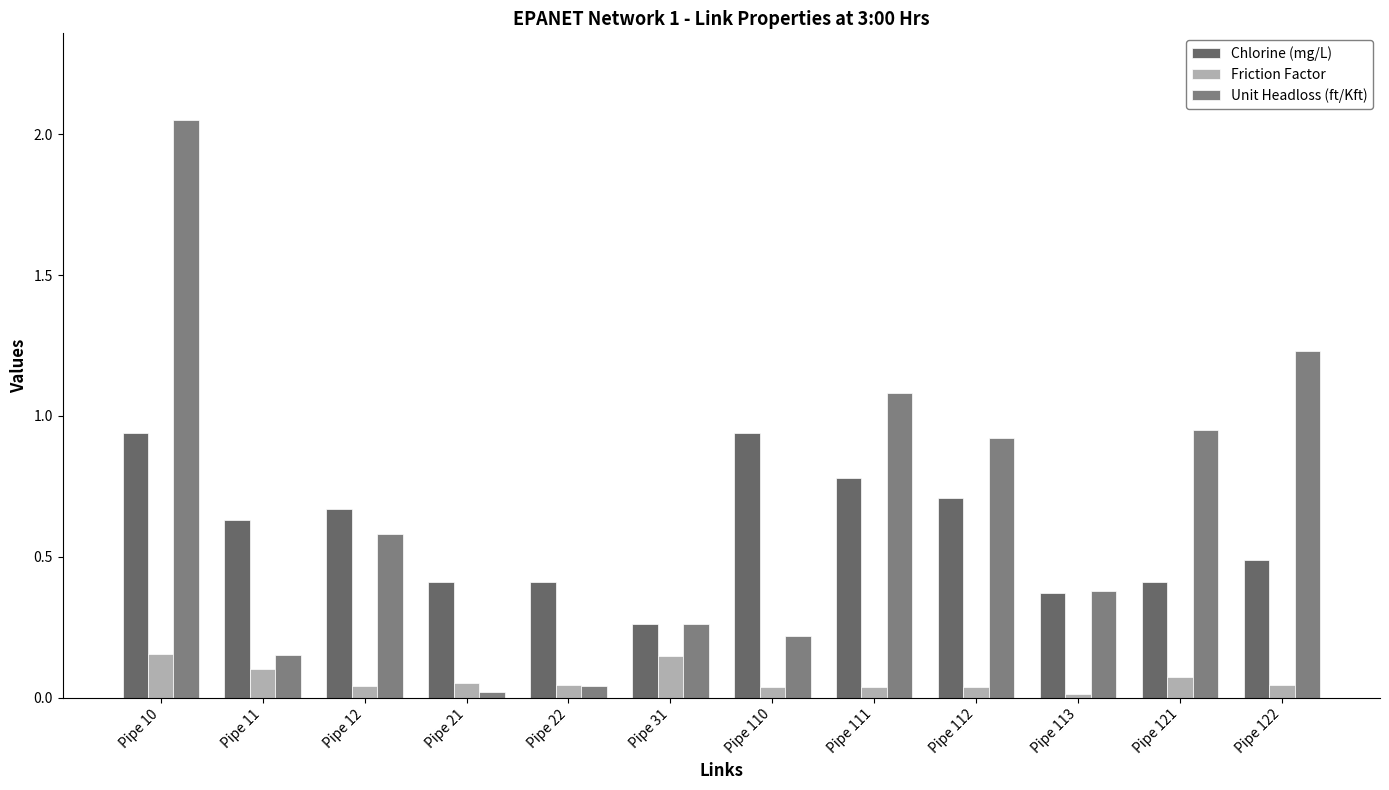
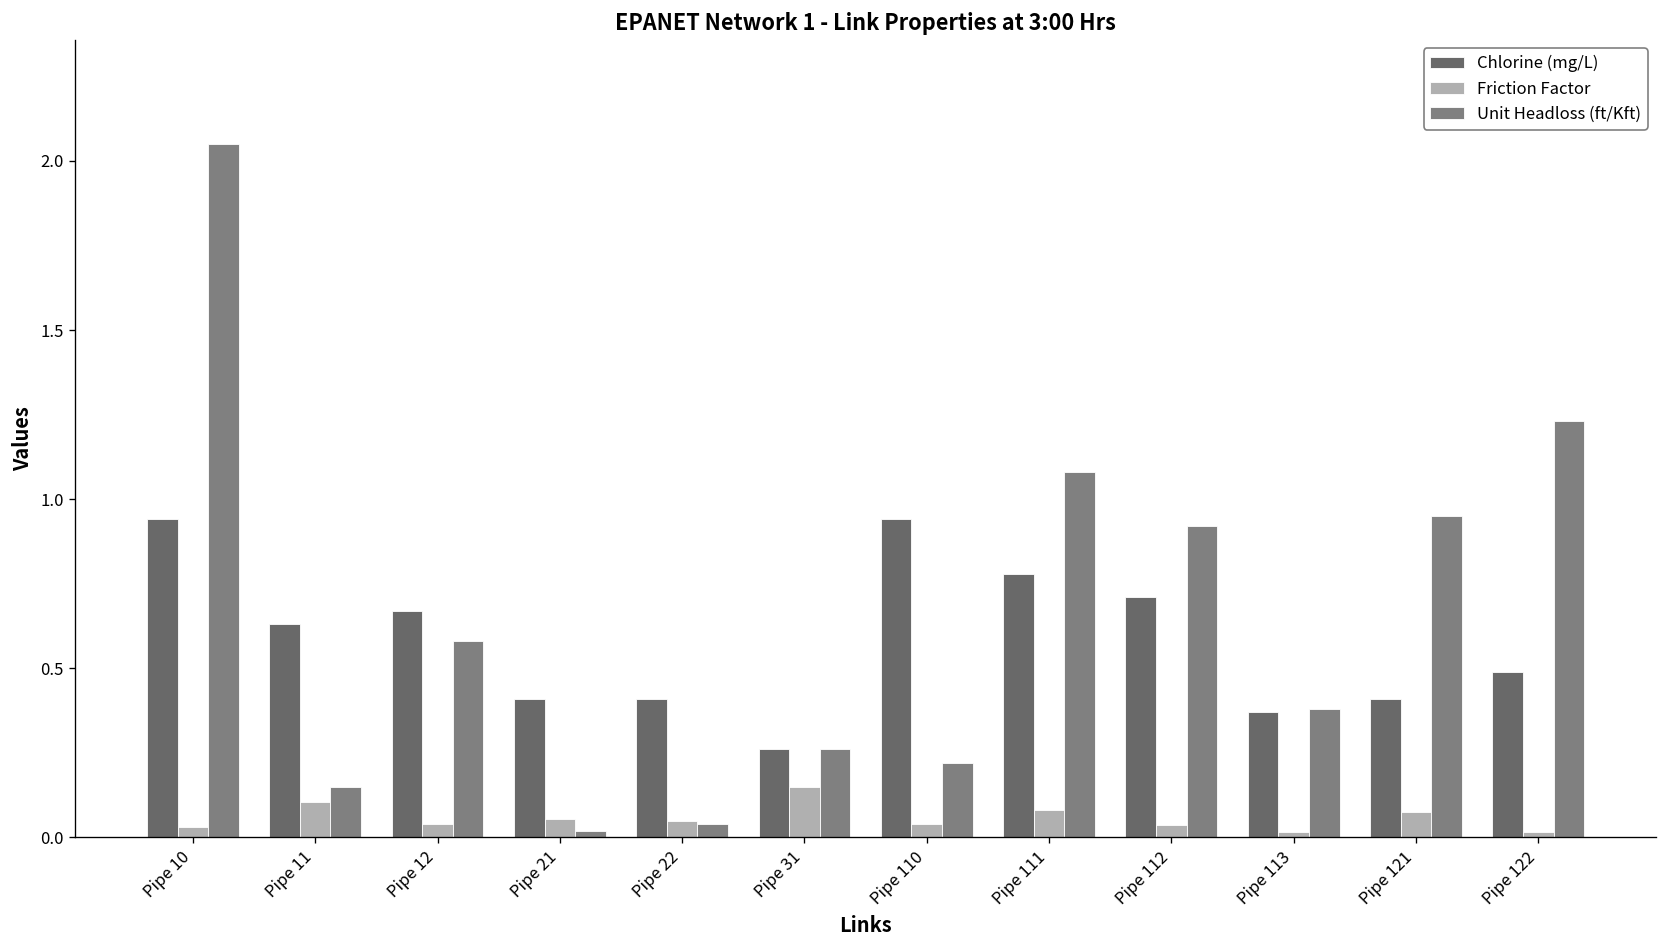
  {
    "Friction Factor": {
-     "Pipe 10": 0.16,
+     "Pipe 10": 0.03,
      "Pipe 11": 0.10,
      "Pipe 12": 0.04,
      "Pipe 21": 0.05,
      "Pipe 22": 0.05,
      "Pipe 31": 0.15,
      "Pipe 110": 0.04,
-     "Pipe 111": 0.04,
+     "Pipe 111": 0.08,
      "Pipe 112": 0.04,
      "Pipe 113": 0.02,
      "Pipe 121": 0.07,
-     "Pipe 122": 0.04
+     "Pipe 122": 0.02
    }
  }
